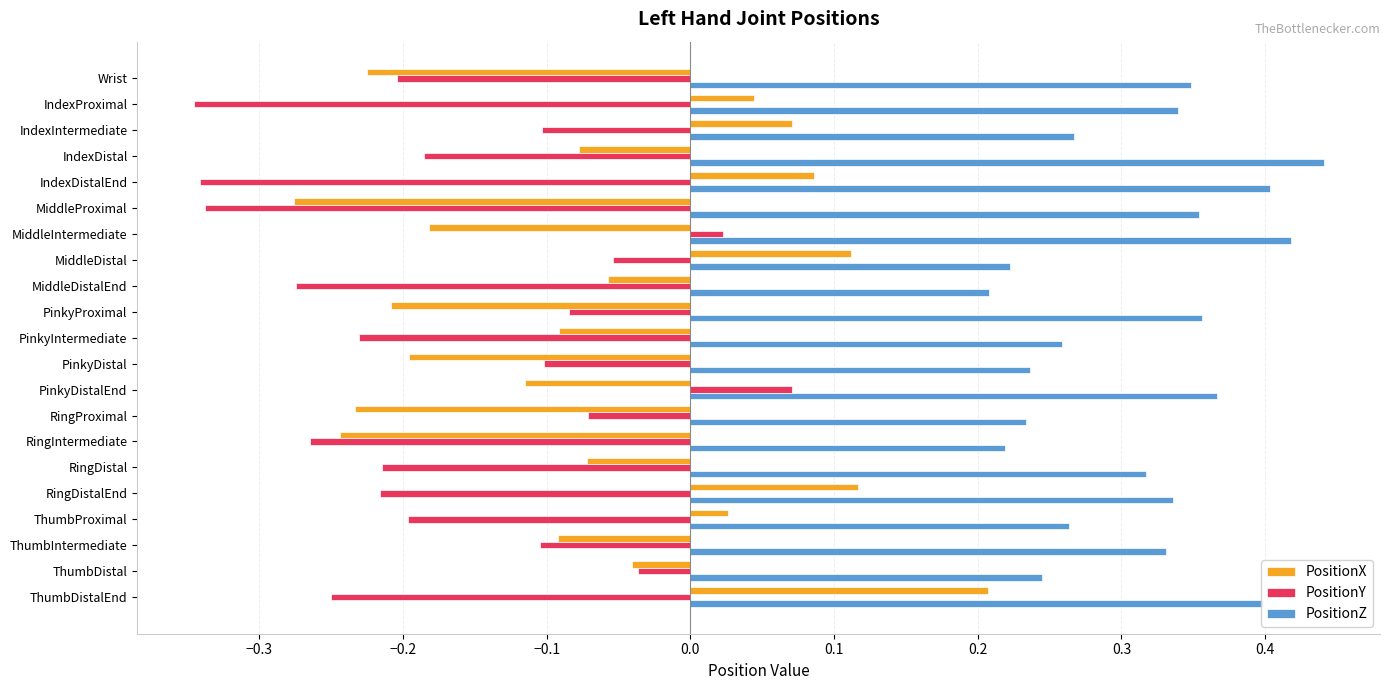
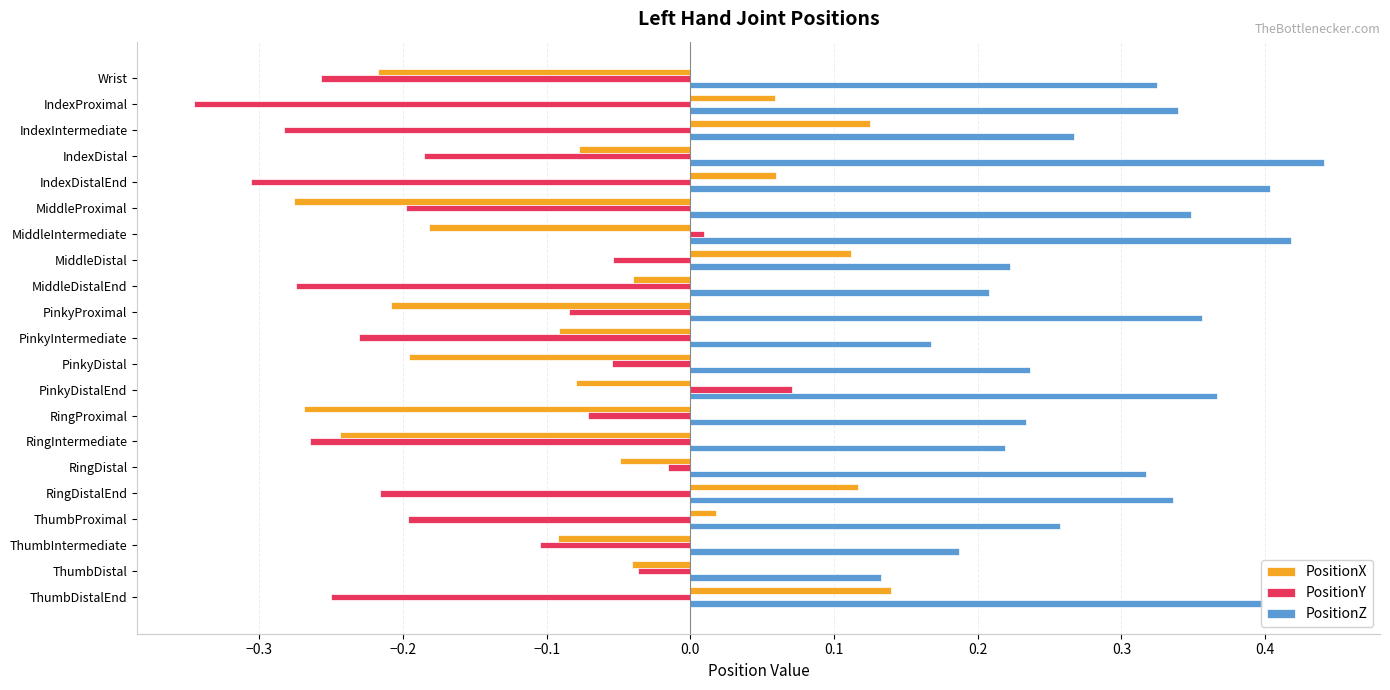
  {
    "PositionX": {
-     "Wrist": -0.225,
-     "IndexProximal": 0.044,
-     "IndexIntermediate": 0.071,
+     "Wrist": -0.218,
+     "IndexProximal": 0.059,
+     "IndexIntermediate": 0.125,
      "IndexDistal": -0.077,
-     "IndexDistalEnd": 0.086,
+     "IndexDistalEnd": 0.060,
      "MiddleProximal": -0.276,
      "MiddleIntermediate": -0.182,
      "MiddleDistal": 0.112,
-     "MiddleDistalEnd": -0.057,
+     "MiddleDistalEnd": -0.040,
      "PinkyProximal": -0.208,
      "PinkyIntermediate": -0.092,
      "PinkyDistal": -0.196,
-     "PinkyDistalEnd": -0.115,
-     "RingProximal": -0.233,
+     "PinkyDistalEnd": -0.079,
+     "RingProximal": -0.269,
      "RingIntermediate": -0.244,
-     "RingDistal": -0.072,
+     "RingDistal": -0.049,
      "RingDistalEnd": 0.117,
-     "ThumbProximal": 0.026,
+     "ThumbProximal": 0.018,
      "ThumbIntermediate": -0.092,
      "ThumbDistal": -0.041,
-     "ThumbDistalEnd": 0.207
+     "ThumbDistalEnd": 0.139
    },
    "PositionY": {
-     "Wrist": -0.204,
+     "Wrist": -0.257,
      "IndexProximal": -0.345,
-     "IndexIntermediate": -0.103,
+     "IndexIntermediate": -0.283,
      "IndexDistal": -0.185,
-     "IndexDistalEnd": -0.341,
-     "MiddleProximal": -0.338,
-     "MiddleIntermediate": 0.023,
+     "IndexDistalEnd": -0.306,
+     "MiddleProximal": -0.198,
+     "MiddleIntermediate": 0.009,
      "MiddleDistal": -0.054,
      "MiddleDistalEnd": -0.275,
      "PinkyProximal": -0.084,
      "PinkyIntermediate": -0.231,
-     "PinkyDistal": -0.102,
+     "PinkyDistal": -0.054,
      "PinkyDistalEnd": 0.071,
      "RingProximal": -0.071,
      "RingIntermediate": -0.265,
-     "RingDistal": -0.215,
+     "RingDistal": -0.015,
      "RingDistalEnd": -0.216,
      "ThumbProximal": -0.197,
      "ThumbIntermediate": -0.105,
      "ThumbDistal": -0.036,
      "ThumbDistalEnd": -0.250
    },
    "PositionZ": {
-     "Wrist": 0.348,
+     "Wrist": 0.325,
      "IndexProximal": 0.339,
      "IndexIntermediate": 0.267,
      "IndexDistal": 0.441,
      "IndexDistalEnd": 0.403,
-     "MiddleProximal": 0.354,
+     "MiddleProximal": 0.348,
      "MiddleIntermediate": 0.418,
      "MiddleDistal": 0.222,
      "MiddleDistalEnd": 0.208,
      "PinkyProximal": 0.356,
-     "PinkyIntermediate": 0.259,
+     "PinkyIntermediate": 0.167,
      "PinkyDistal": 0.237,
      "PinkyDistalEnd": 0.366,
      "RingProximal": 0.234,
      "RingIntermediate": 0.219,
      "RingDistal": 0.317,
      "RingDistalEnd": 0.336,
-     "ThumbProximal": 0.263,
-     "ThumbIntermediate": 0.331,
-     "ThumbDistal": 0.245
+     "ThumbProximal": 0.257,
+     "ThumbIntermediate": 0.187,
+     "ThumbDistal": 0.133
    }
  }
